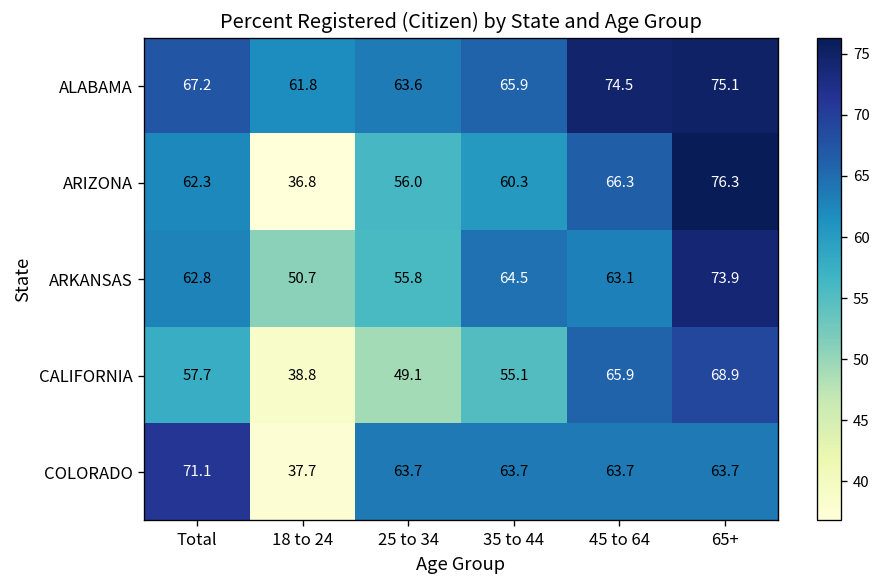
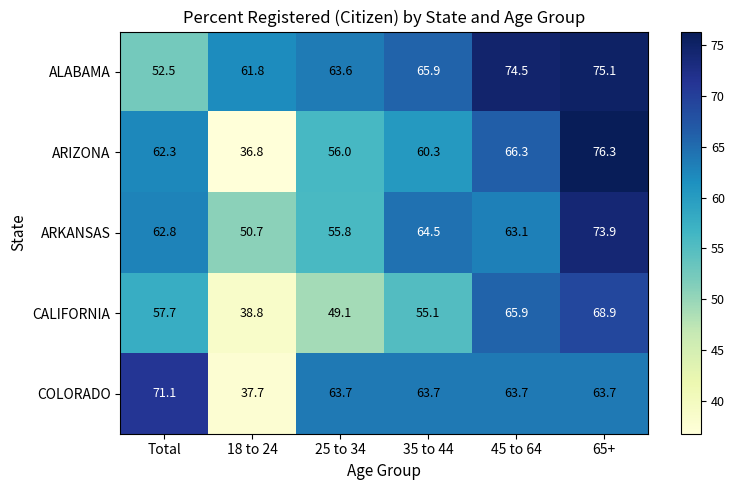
  {
    "ALABAMA": {
-     "Total": 67.2,
+     "Total": 52.5,
      "18 to 24": 61.8,
      "25 to 34": 63.6,
      "35 to 44": 65.9,
      "45 to 64": 74.5,
      "65+": 75.1
    },
    "ARIZONA": {
      "Total": 62.3,
      "18 to 24": 36.8,
      "25 to 34": 56.0,
      "35 to 44": 60.3,
      "45 to 64": 66.3,
      "65+": 76.3
    },
    "ARKANSAS": {
      "Total": 62.8,
      "18 to 24": 50.7,
      "25 to 34": 55.8,
      "35 to 44": 64.5,
      "45 to 64": 63.1,
      "65+": 73.9
    },
    "CALIFORNIA": {
      "Total": 57.7,
      "18 to 24": 38.8,
      "25 to 34": 49.1,
      "35 to 44": 55.1,
      "45 to 64": 65.9,
      "65+": 68.9
    },
    "COLORADO": {
      "Total": 71.1,
      "18 to 24": 37.7,
      "25 to 34": 63.7,
      "35 to 44": 63.7,
      "45 to 64": 63.7,
      "65+": 63.7
    }
  }
